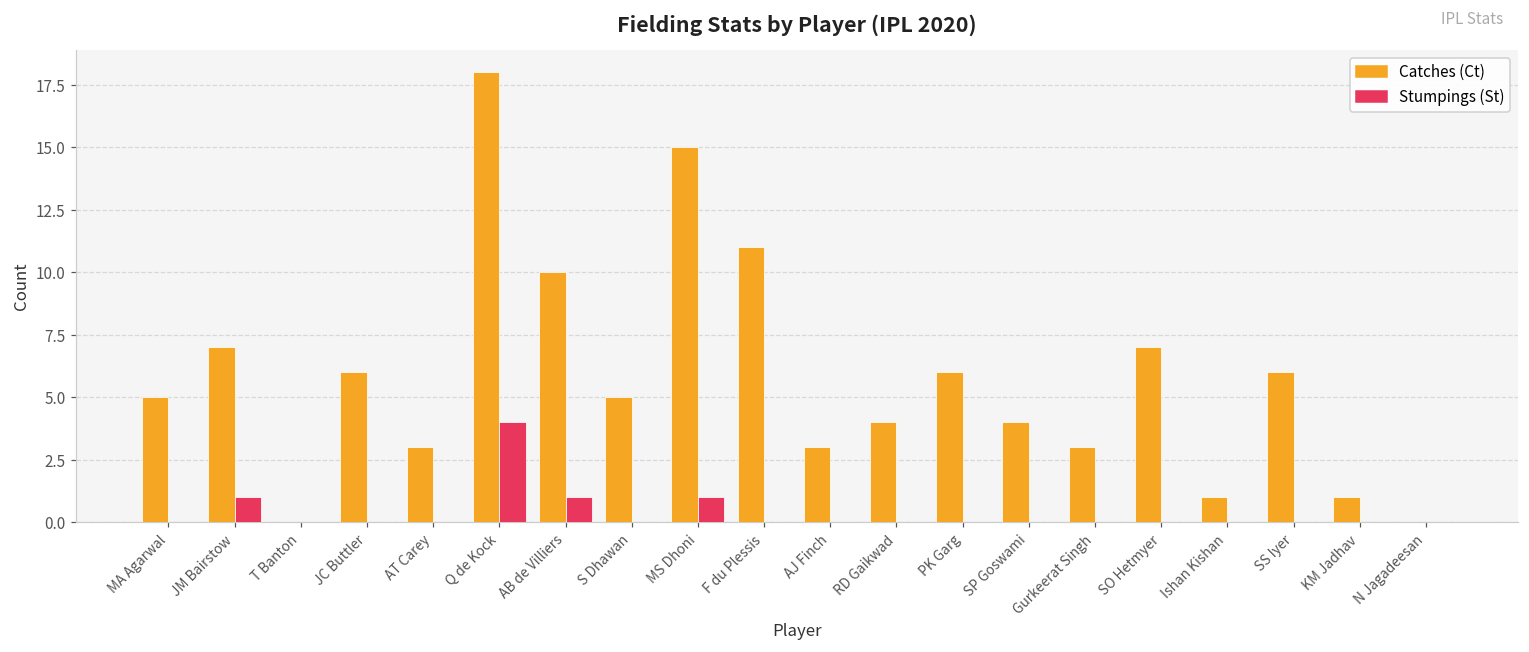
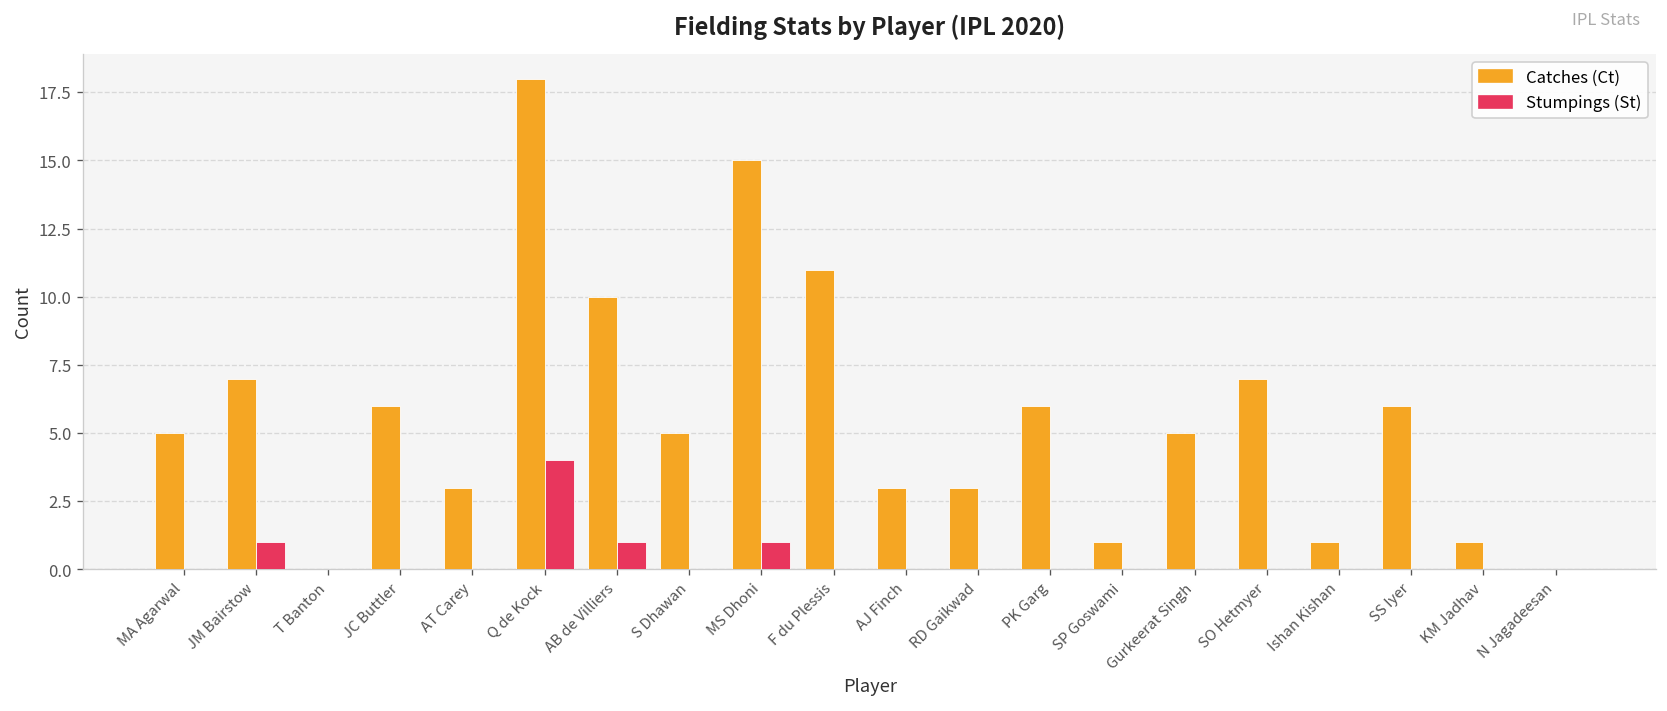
  {
    "Catches (Ct)": {
      "MA Agarwal": 5,
      "JM Bairstow": 7,
      "T Banton": 0,
      "JC Buttler": 6,
      "AT Carey": 3,
      "Q de Kock": 18,
      "AB de Villiers": 10,
      "S Dhawan": 5,
      "MS Dhoni": 15,
      "F du Plessis": 11,
      "AJ Finch": 3,
-     "RD Gaikwad": 4,
+     "RD Gaikwad": 3,
      "PK Garg": 6,
-     "SP Goswami": 4,
-     "Gurkeerat Singh": 3,
+     "SP Goswami": 1,
+     "Gurkeerat Singh": 5,
      "SO Hetmyer": 7,
      "Ishan Kishan": 1,
      "SS Iyer": 6,
      "KM Jadhav": 1,
      "N Jagadeesan": 0
    },
    "Stumpings (St)": {
      "MA Agarwal": 0,
      "JM Bairstow": 1,
      "T Banton": 0,
      "JC Buttler": 0,
      "AT Carey": 0,
      "Q de Kock": 4,
      "AB de Villiers": 1,
      "S Dhawan": 0,
      "MS Dhoni": 1,
      "F du Plessis": 0,
      "AJ Finch": 0,
      "RD Gaikwad": 0,
      "PK Garg": 0,
      "SP Goswami": 0,
      "Gurkeerat Singh": 0,
      "SO Hetmyer": 0,
      "Ishan Kishan": 0,
      "SS Iyer": 0,
      "KM Jadhav": 0,
      "N Jagadeesan": 0
    }
  }
